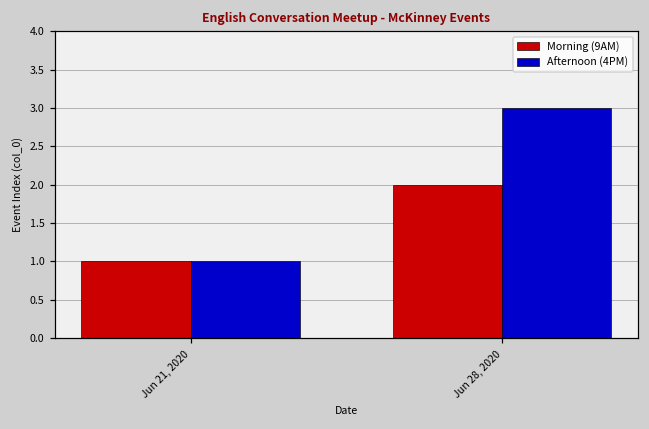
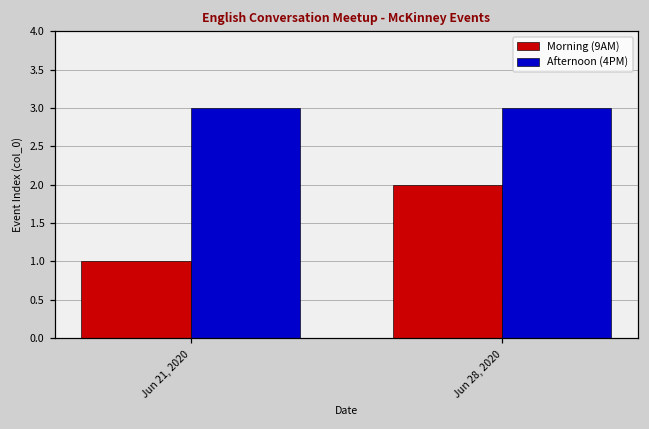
  {
    "Morning (9AM)": {
      "Jun 21, 2020": 1,
      "Jun 28, 2020": 2
    },
    "Afternoon (4PM)": {
-     "Jun 21, 2020": 1,
+     "Jun 21, 2020": 3,
      "Jun 28, 2020": 3
    }
  }
